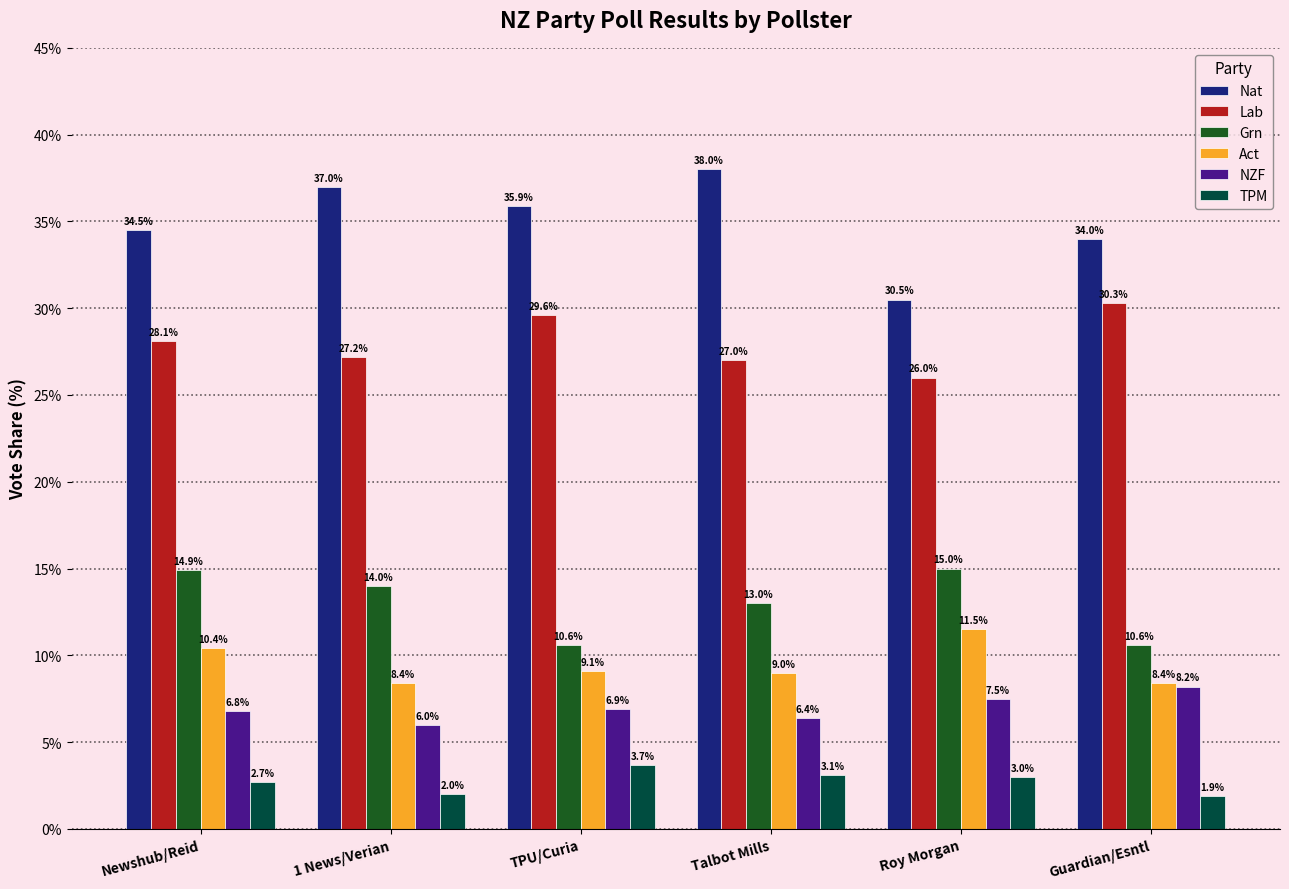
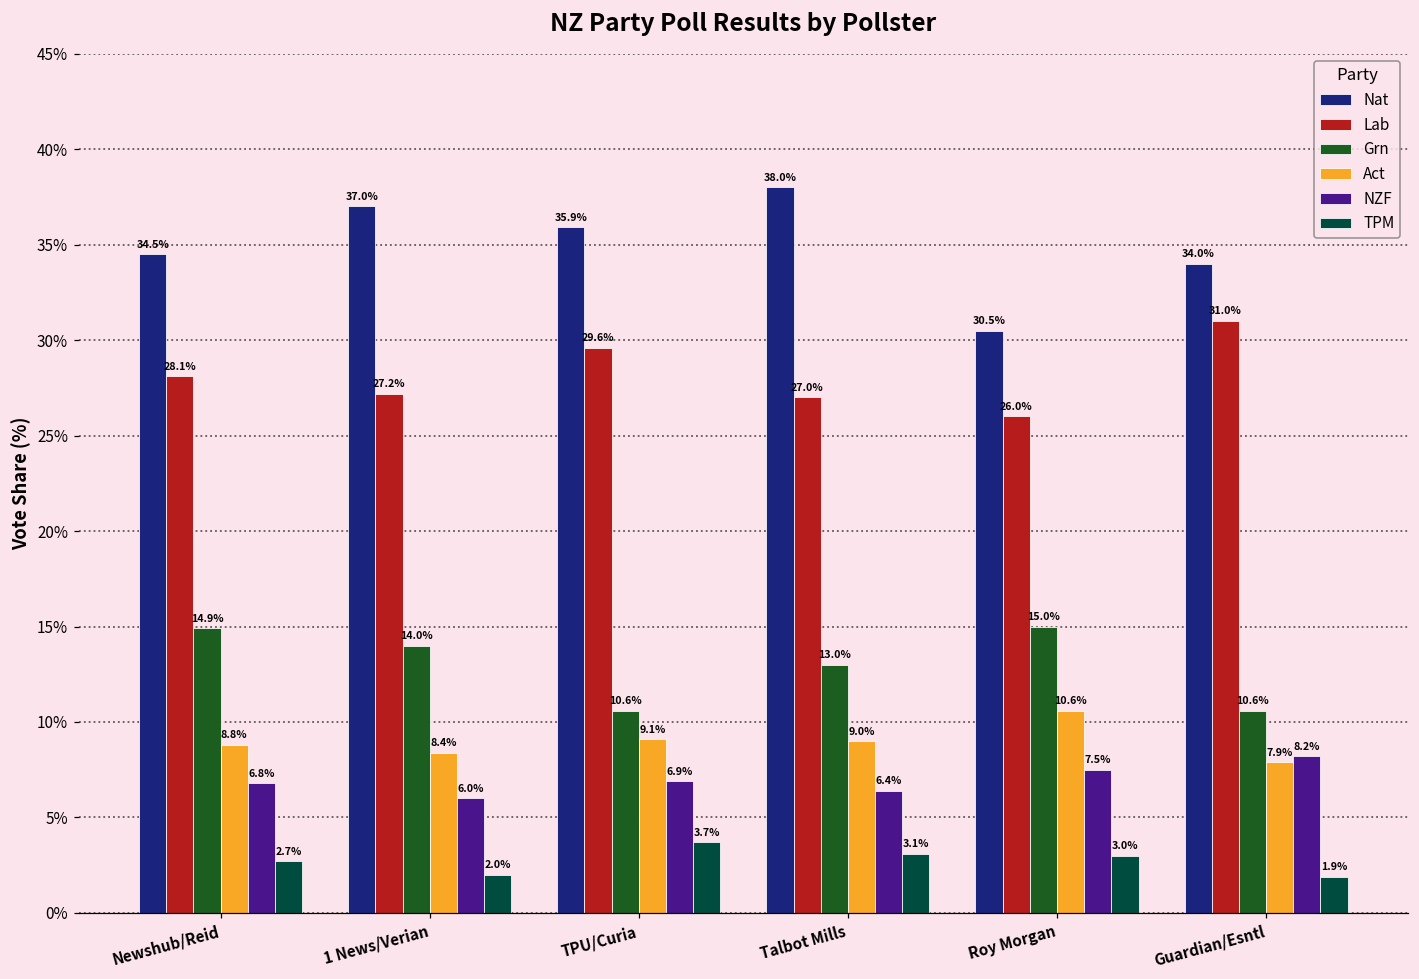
  {
    "Lab": {
      "Newshub/Reid": "28.1%",
      "1 News/Verian": "27.2%",
      "TPU/Curia": "29.6%",
      "Talbot Mills": "27.0%",
      "Roy Morgan": "26.0%",
-     "Guardian/Esntl": "30.3%"
+     "Guardian/Esntl": "31.0%"
    },
    "Act": {
-     "Newshub/Reid": "10.4%",
+     "Newshub/Reid": "8.8%",
      "1 News/Verian": "8.4%",
      "TPU/Curia": "9.1%",
      "Talbot Mills": "9.0%",
-     "Roy Morgan": "11.5%",
-     "Guardian/Esntl": "8.4%"
+     "Roy Morgan": "10.6%",
+     "Guardian/Esntl": "7.9%"
    }
  }
